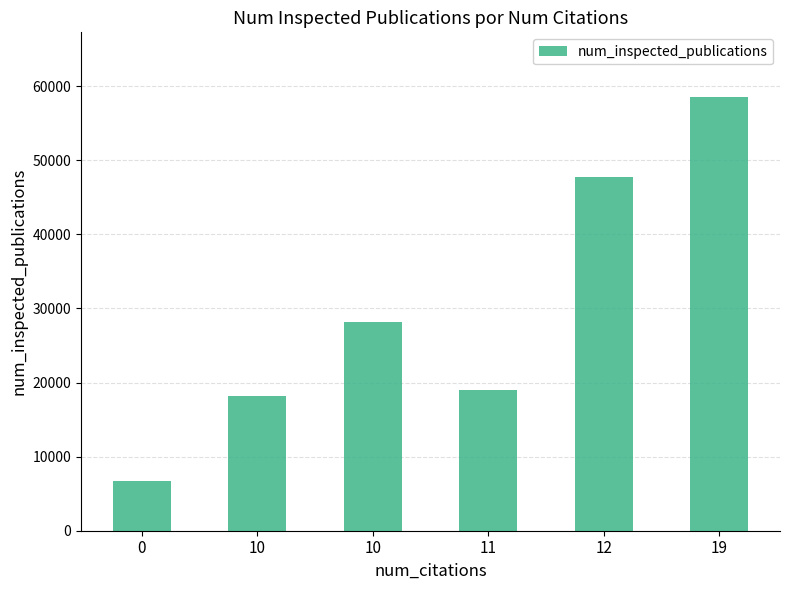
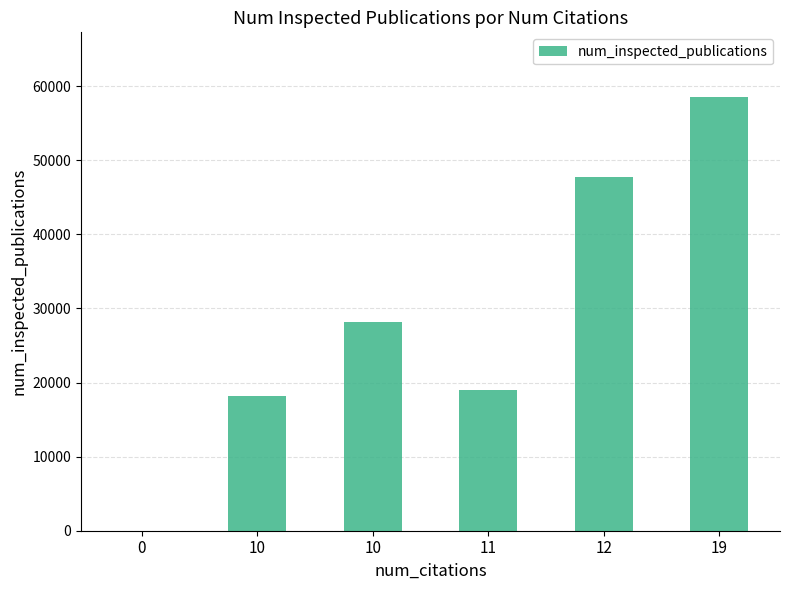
  {
-   "0": 7000,
+   "0": 0,
    "11": 19000,
    "12": 48000,
    "19": 58000
  }
